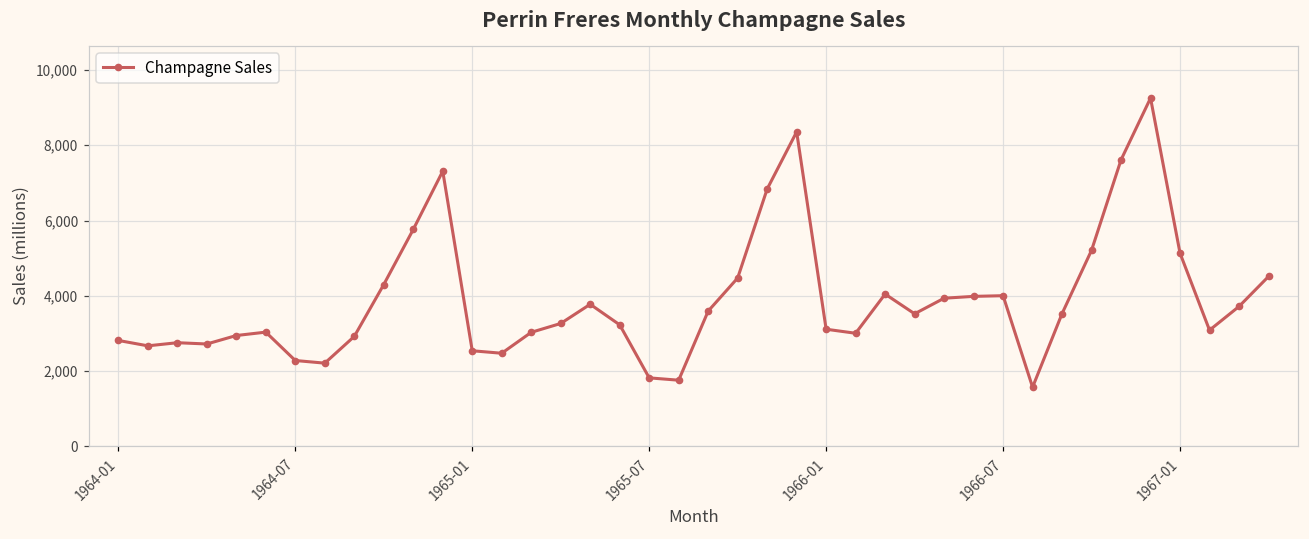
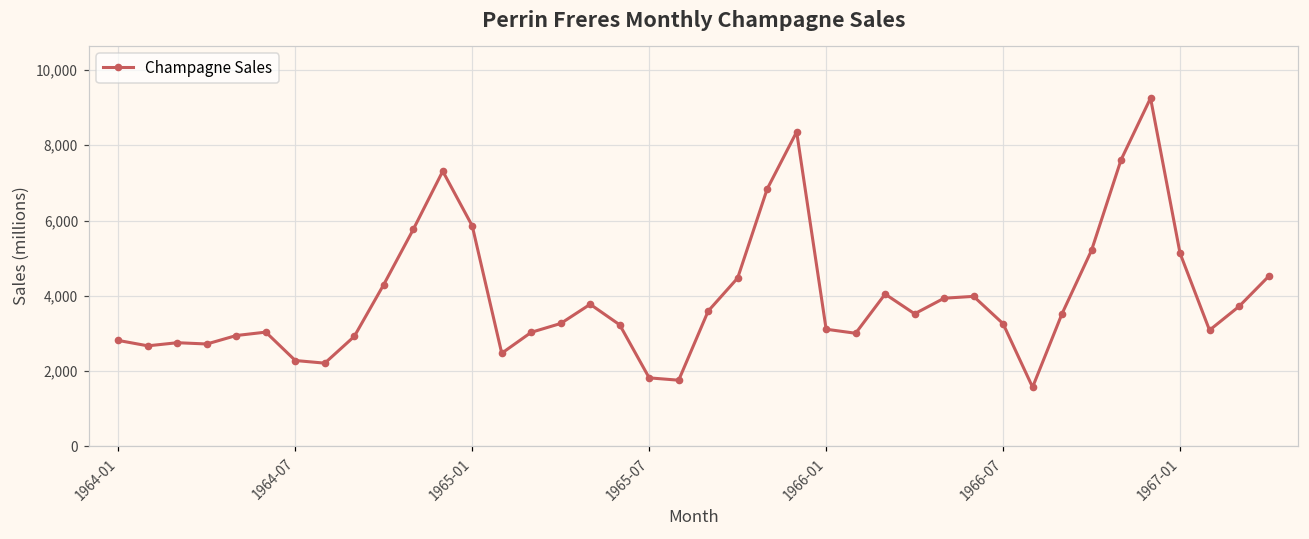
  {
    "1964-01": "2,800",
    "1964-07": "2,300",
-   "1965-01": "2,500",
+   "1965-01": "5,900",
    "1965-07": "1,800",
    "1966-01": "3,100",
-   "1966-07": "4,000",
+   "1966-07": "3,300",
    "1967-01": "5,100"
  }
